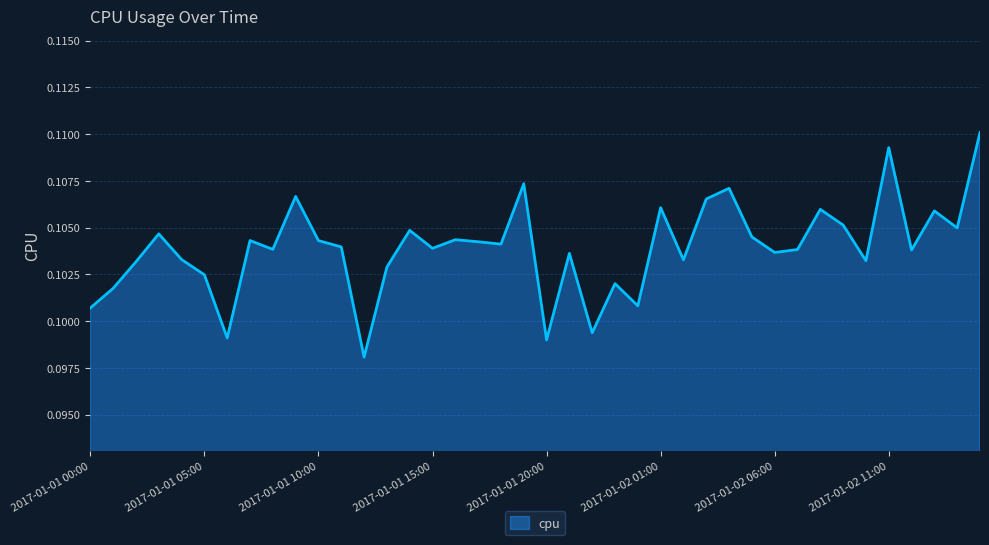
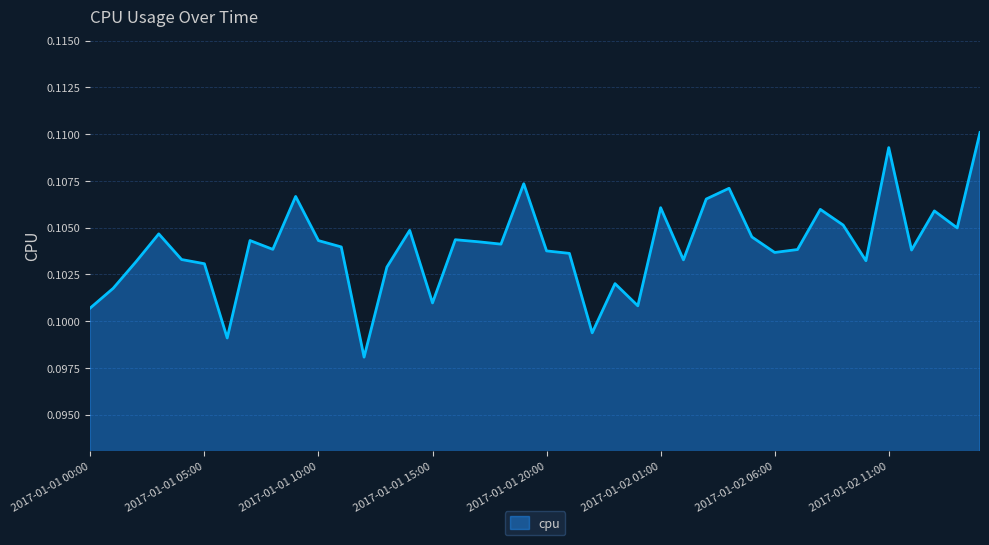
  {
    "2017-01-01 00:00": 0.1007,
-   "2017-01-01 05:00": 0.1025,
+   "2017-01-01 05:00": 0.1031,
    "2017-01-01 10:00": 0.1043,
-   "2017-01-01 15:00": 0.1039,
-   "2017-01-01 20:00": 0.0990,
+   "2017-01-01 15:00": 0.1010,
+   "2017-01-01 20:00": 0.1038,
    "2017-01-02 01:00": 0.1061,
    "2017-01-02 06:00": 0.1037,
    "2017-01-02 11:00": 0.1093
  }
